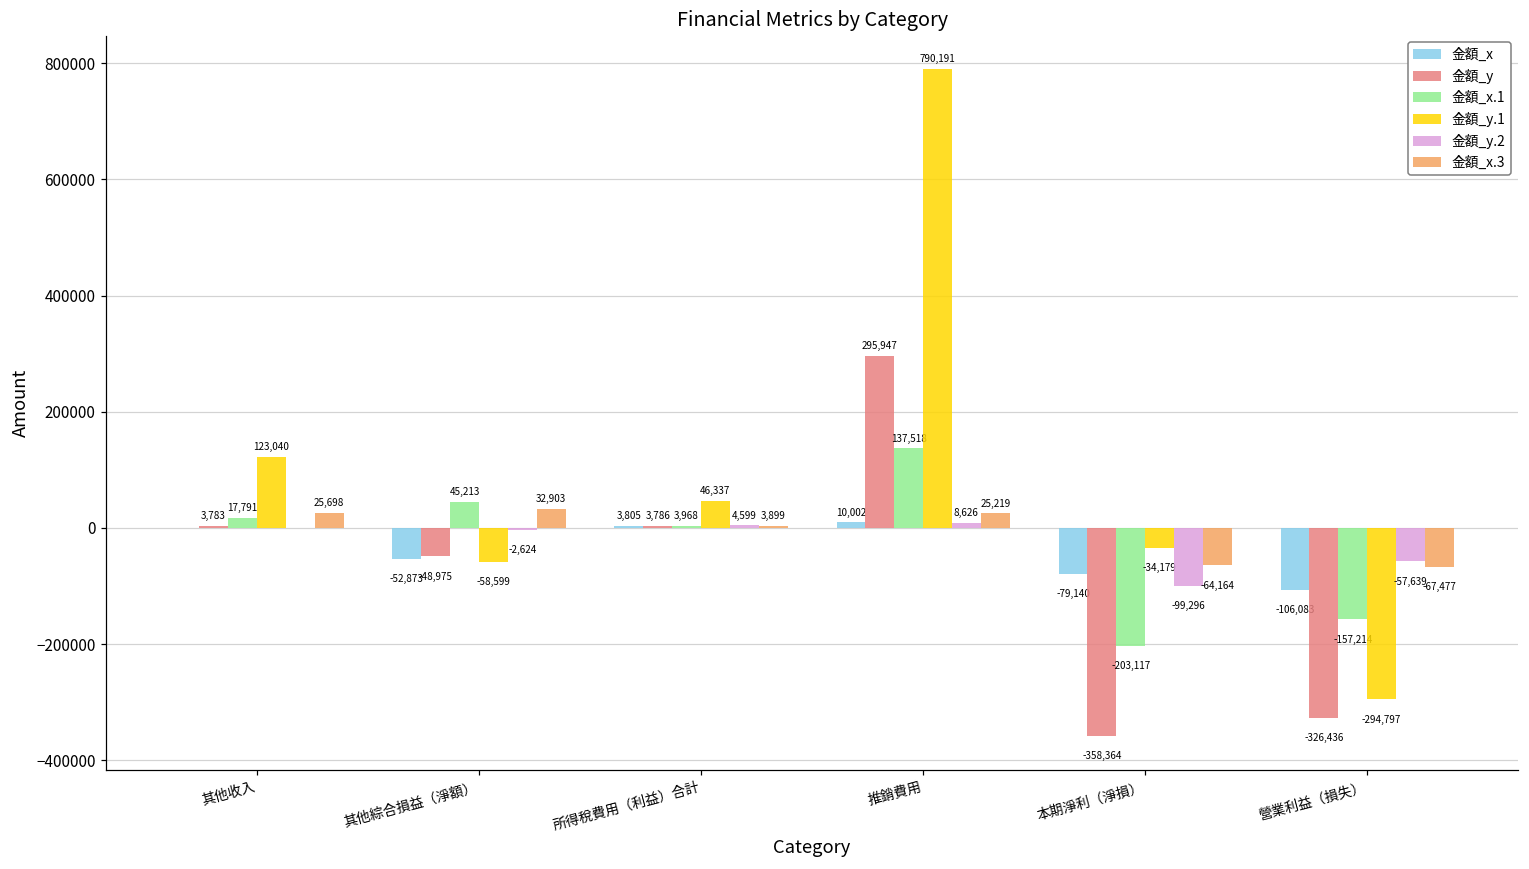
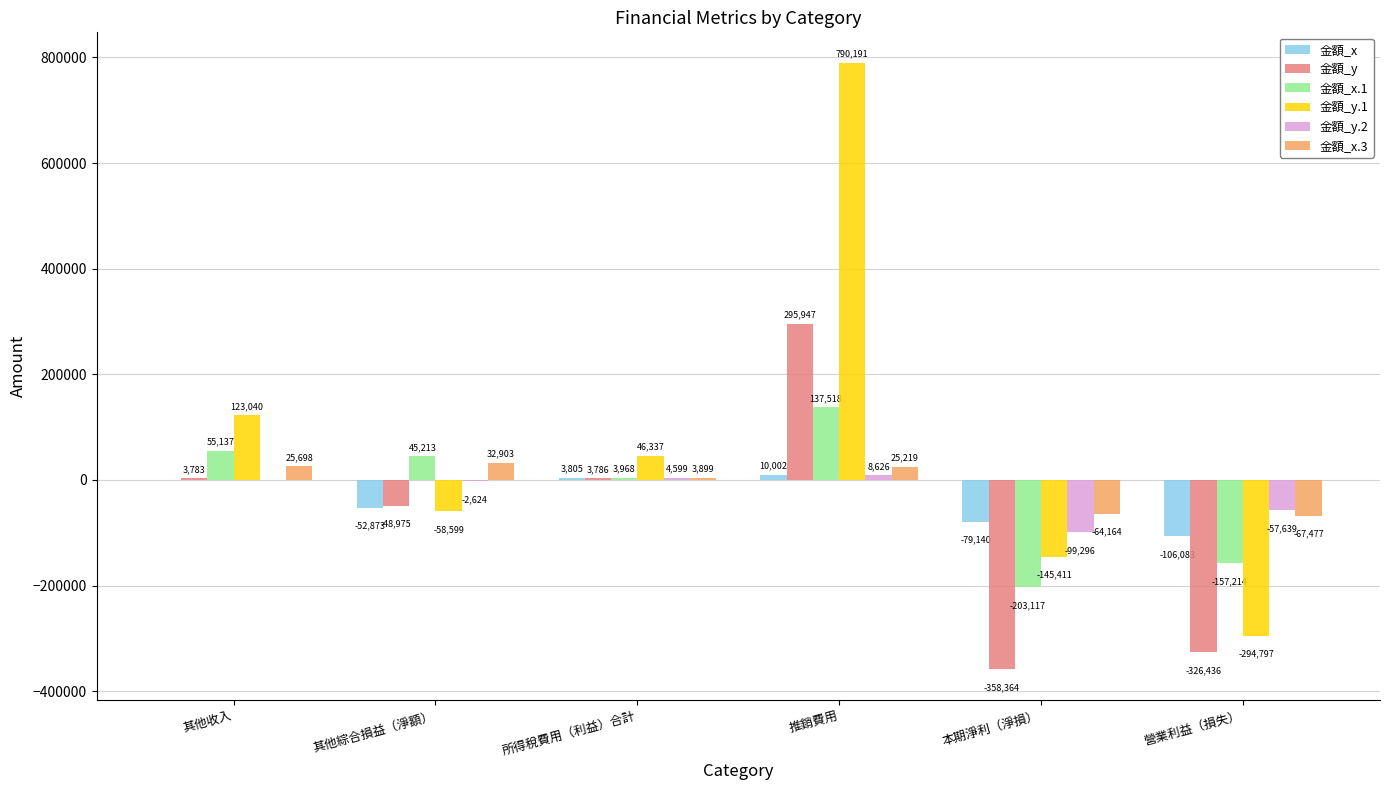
  {
    "金額_x": {
      "其他綜合損益（淨額）": "-52,873",
      "所得稅費用（利益）合計": "3,805",
      "推銷費用": "10,002",
      "本期淨利（淨損）": "-79,140",
      "營業利益（損失）": "-106,083"
    },
    "金額_x.1": {
-     "其他收入": "17,791",
+     "其他收入": "55,137",
      "其他綜合損益（淨額）": "45,213",
      "所得稅費用（利益）合計": "3,968",
      "推銷費用": "137,518",
      "本期淨利（淨損）": "-203,117",
      "營業利益（損失）": "-157,214"
    },
    "金額_y.1": {
      "其他收入": "123,040",
      "其他綜合損益（淨額）": "-58,599",
      "所得稅費用（利益）合計": "46,337",
      "推銷費用": "790,191",
-     "本期淨利（淨損）": "-34,179",
+     "本期淨利（淨損）": "-145,411",
      "營業利益（損失）": "-294,797"
    },
    "金額_y.2": {
      "其他綜合損益（淨額）": "-2,624",
      "所得稅費用（利益）合計": "4,599",
      "推銷費用": "8,626",
      "本期淨利（淨損）": "-99,296",
      "營業利益（損失）": "-57,639"
    }
  }
